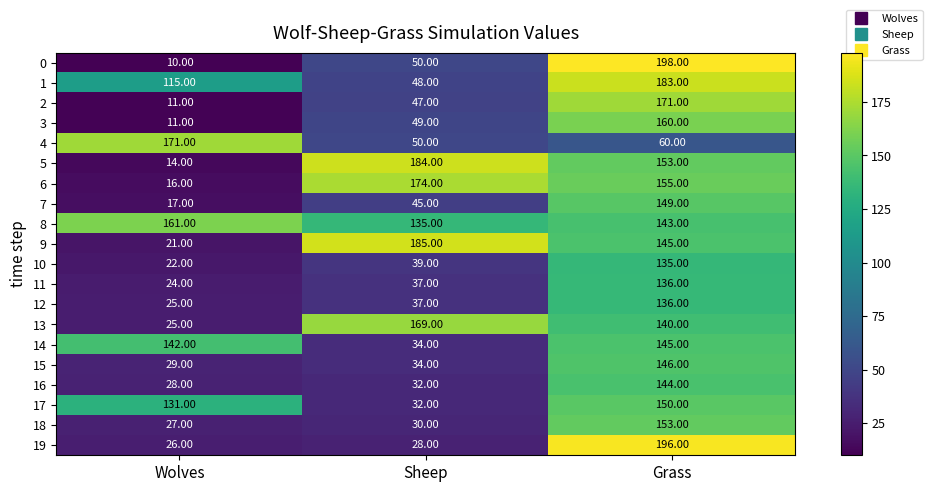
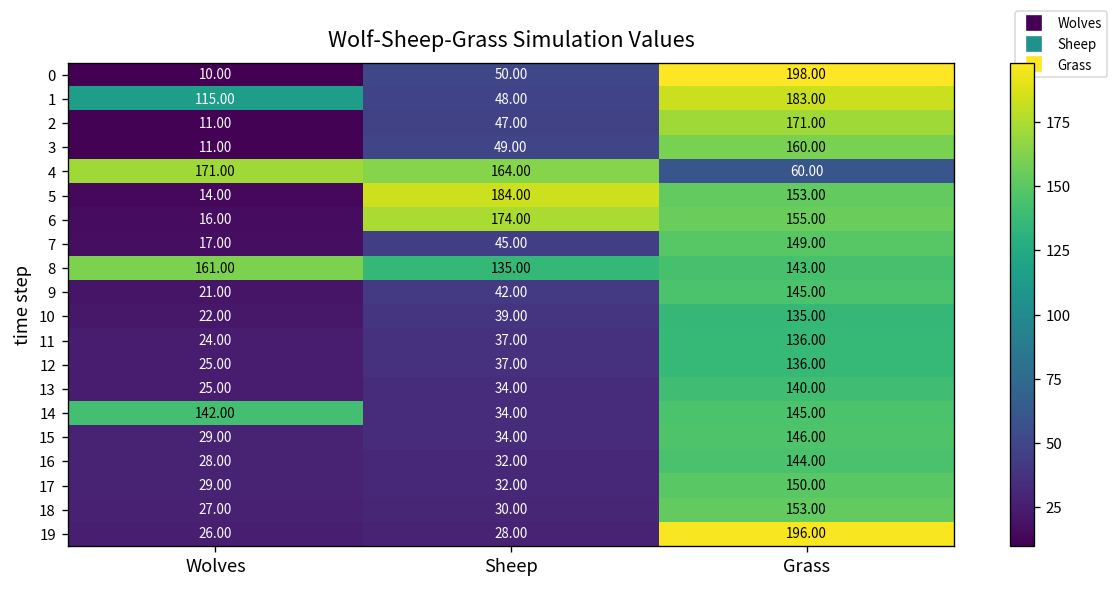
  {
    "0": {
      "Wolves": 10.00,
      "Sheep": 50.00,
      "Grass": 198.00
    },
    "1": {
      "Wolves": 115.00,
      "Sheep": 48.00,
      "Grass": 183.00
    },
    "2": {
      "Wolves": 11.00,
      "Sheep": 47.00,
      "Grass": 171.00
    },
    "3": {
      "Wolves": 11.00,
      "Sheep": 49.00,
      "Grass": 160.00
    },
    "4": {
      "Wolves": 171.00,
-     "Sheep": 50.00,
+     "Sheep": 164.00,
      "Grass": 60.00
    },
    "5": {
      "Wolves": 14.00,
      "Sheep": 184.00,
      "Grass": 153.00
    },
    "6": {
      "Wolves": 16.00,
      "Sheep": 174.00,
      "Grass": 155.00
    },
    "7": {
      "Wolves": 17.00,
      "Sheep": 45.00,
      "Grass": 149.00
    },
    "8": {
      "Wolves": 161.00,
      "Sheep": 135.00,
      "Grass": 143.00
    },
    "9": {
      "Wolves": 21.00,
-     "Sheep": 185.00,
+     "Sheep": 42.00,
      "Grass": 145.00
    },
    "10": {
      "Wolves": 22.00,
      "Sheep": 39.00,
      "Grass": 135.00
    },
    "11": {
      "Wolves": 24.00,
      "Sheep": 37.00,
      "Grass": 136.00
    },
    "12": {
      "Wolves": 25.00,
      "Sheep": 37.00,
      "Grass": 136.00
    },
    "13": {
      "Wolves": 25.00,
-     "Sheep": 169.00,
+     "Sheep": 34.00,
      "Grass": 140.00
    },
    "14": {
      "Wolves": 142.00,
      "Sheep": 34.00,
      "Grass": 145.00
    },
    "15": {
      "Wolves": 29.00,
      "Sheep": 34.00,
      "Grass": 146.00
    },
    "16": {
      "Wolves": 28.00,
      "Sheep": 32.00,
      "Grass": 144.00
    },
    "17": {
-     "Wolves": 131.00,
+     "Wolves": 29.00,
      "Sheep": 32.00,
      "Grass": 150.00
    },
    "18": {
      "Wolves": 27.00,
      "Sheep": 30.00,
      "Grass": 153.00
    },
    "19": {
      "Wolves": 26.00,
      "Sheep": 28.00,
      "Grass": 196.00
    }
  }
